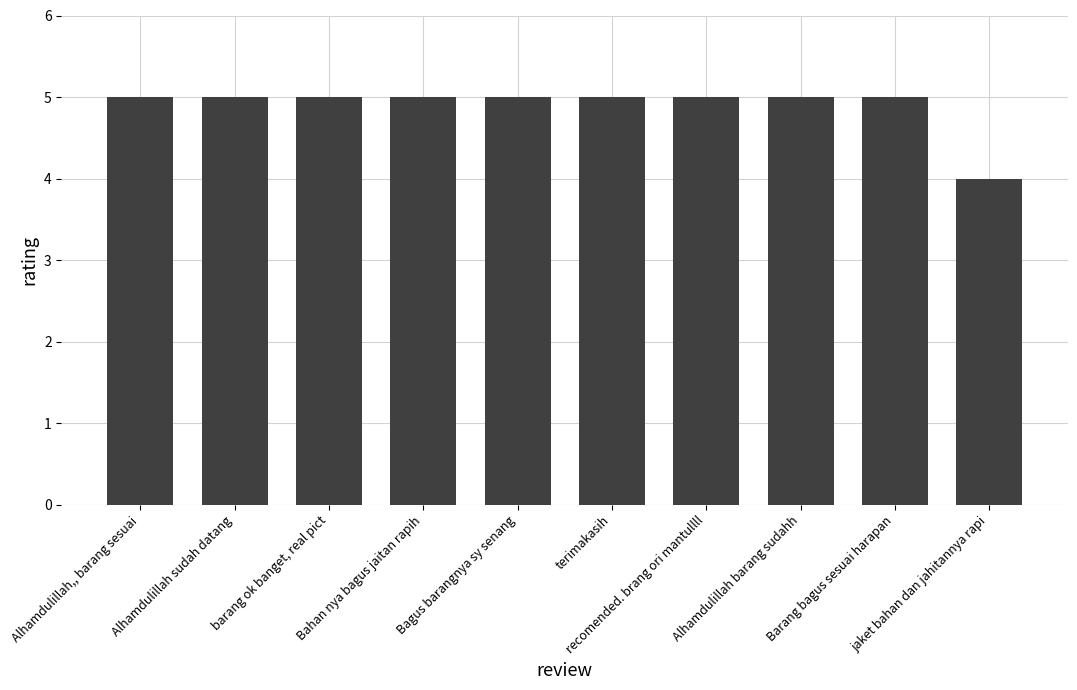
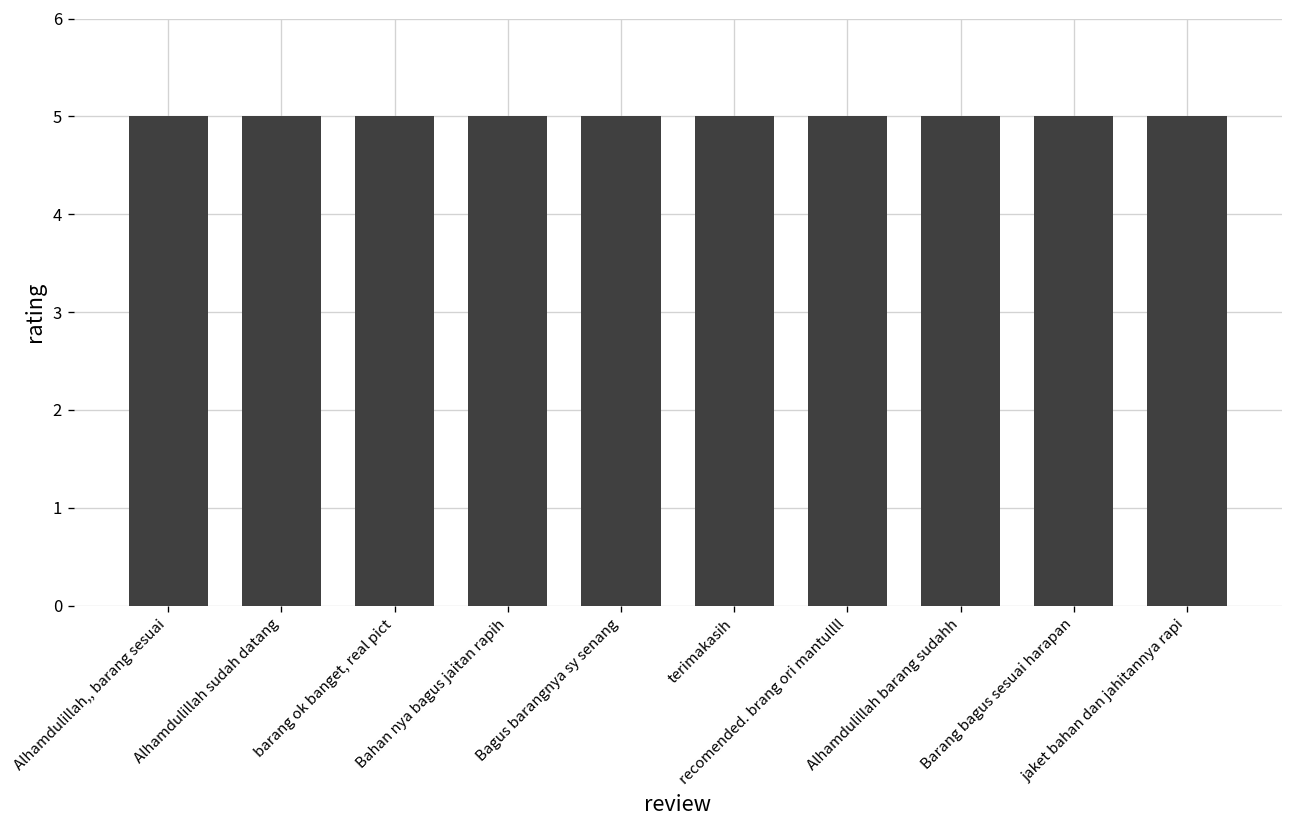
  {
    "Alhamdulillah,, barang sesuai": 5,
    "Alhamdulillah sudah datang": 5,
    "barang ok banget, real pict": 5,
    "Bahan nya bagus jaitan rapih": 5,
    "Bagus barangnya sy senang": 5,
    "terimakasih": 5,
    "recomended. brang ori mantullll": 5,
    "Alhamdulillah barang sudahh": 5,
    "Barang bagus sesuai harapan": 5,
-   "jaket bahan dan jahitannya rapi": 4
+   "jaket bahan dan jahitannya rapi": 5
  }
